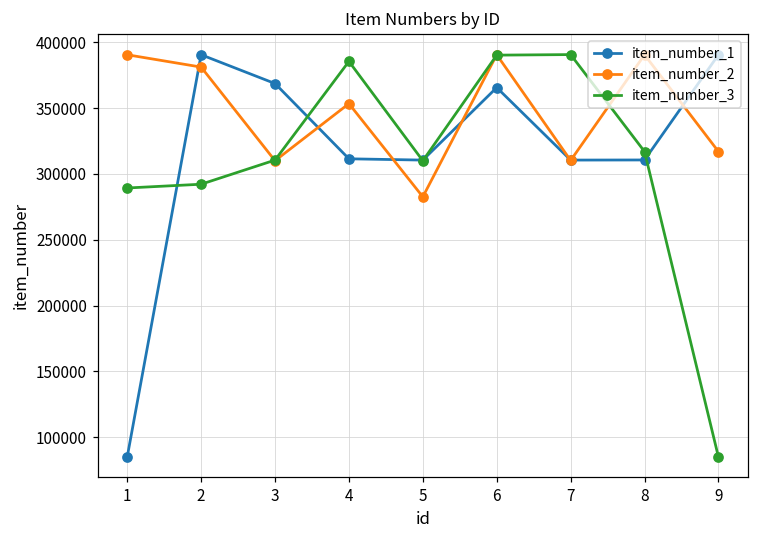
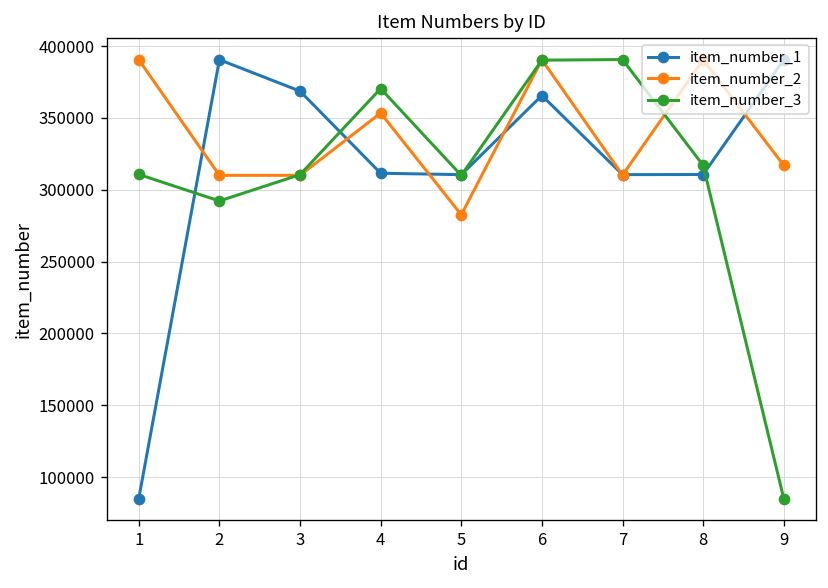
  {
    "item_number_1": {
      "1": 85000,
      "2": 391000,
      "3": 369000,
      "4": 312000,
      "6": 366000,
      "8": 311000
    },
    "item_number_2": {
      "1": 391000,
-     "2": 381000,
+     "2": 310000,
      "4": 353000,
      "5": 283000,
      "9": 317000
    },
    "item_number_3": {
-     "1": 289000,
+     "1": 311000,
      "2": 292000,
-     "4": 385000,
+     "4": 370000,
      "7": 391000,
      "8": 317000,
      "9": 85000
    }
  }
